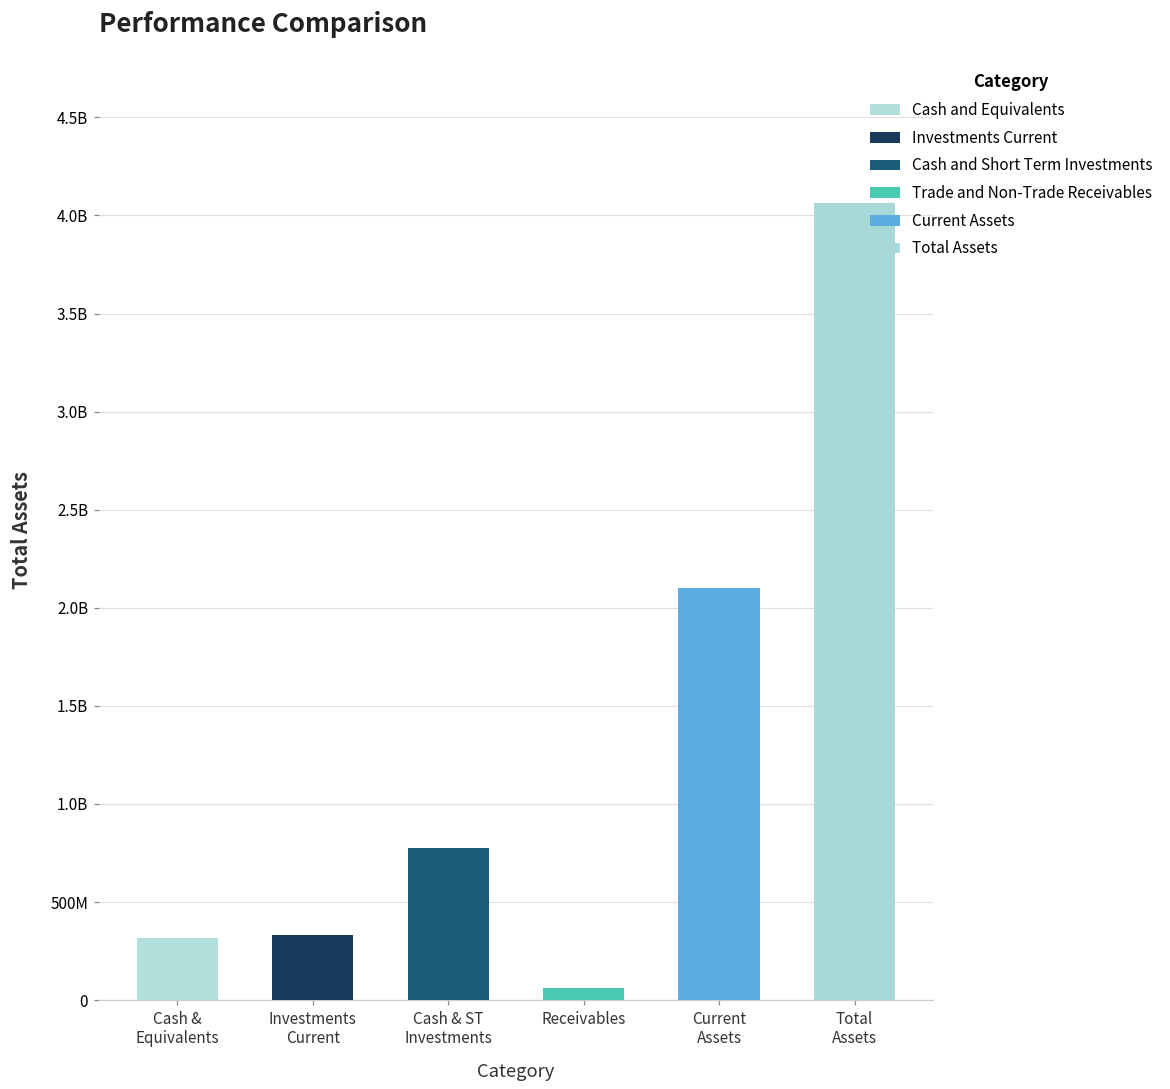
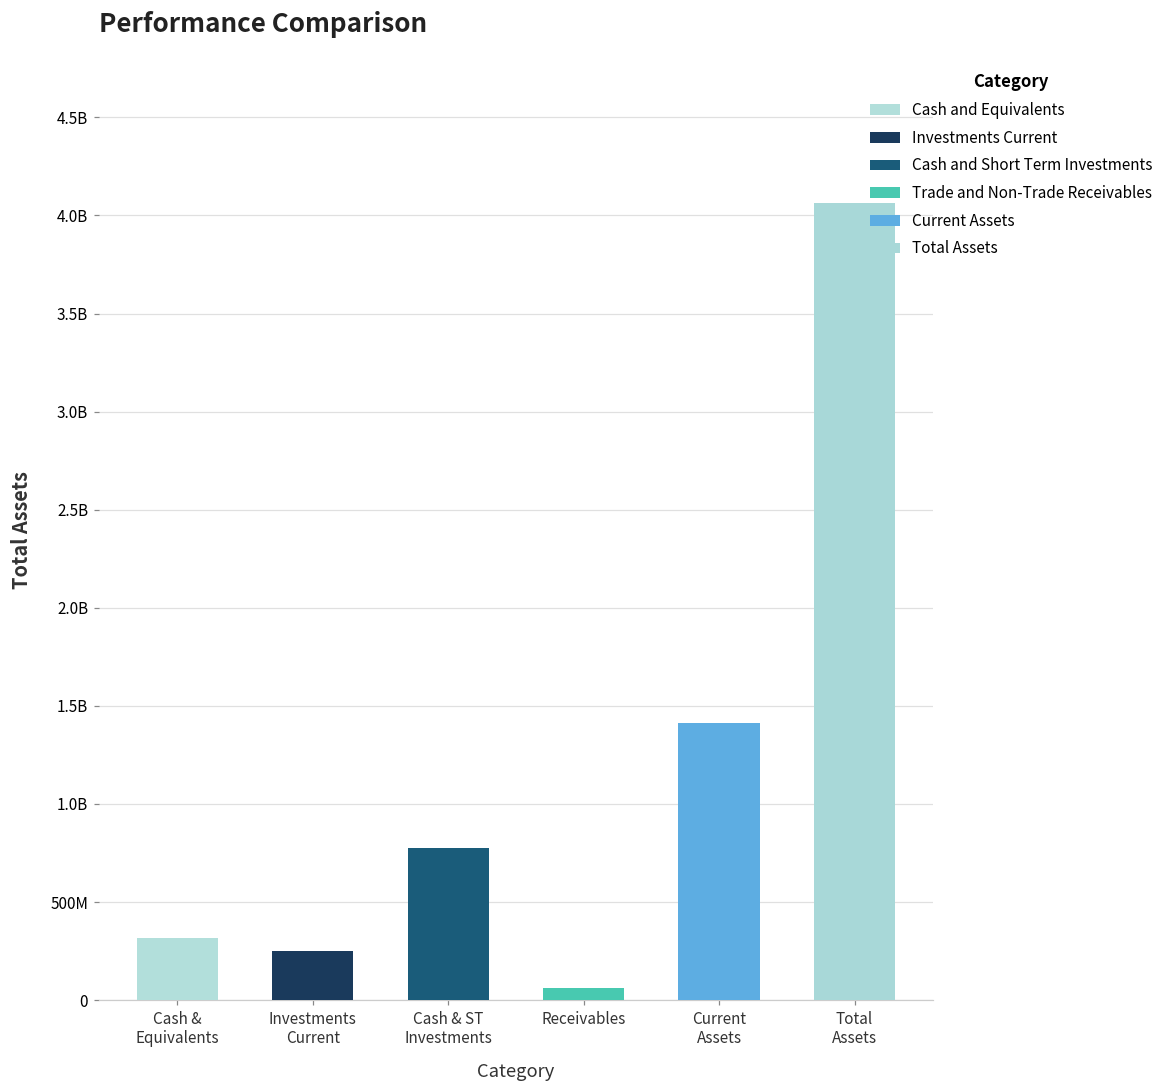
  {
    "Cash & Equivalents": 320000000,
-   "Investments Current": 330000000,
+   "Investments Current": 250000000,
    "Cash & ST Investments": 780000000,
    "Receivables": 60000000,
-   "Current Assets": 2100000000,
+   "Current Assets": 1420000000,
    "Total Assets": 4060000000
  }
